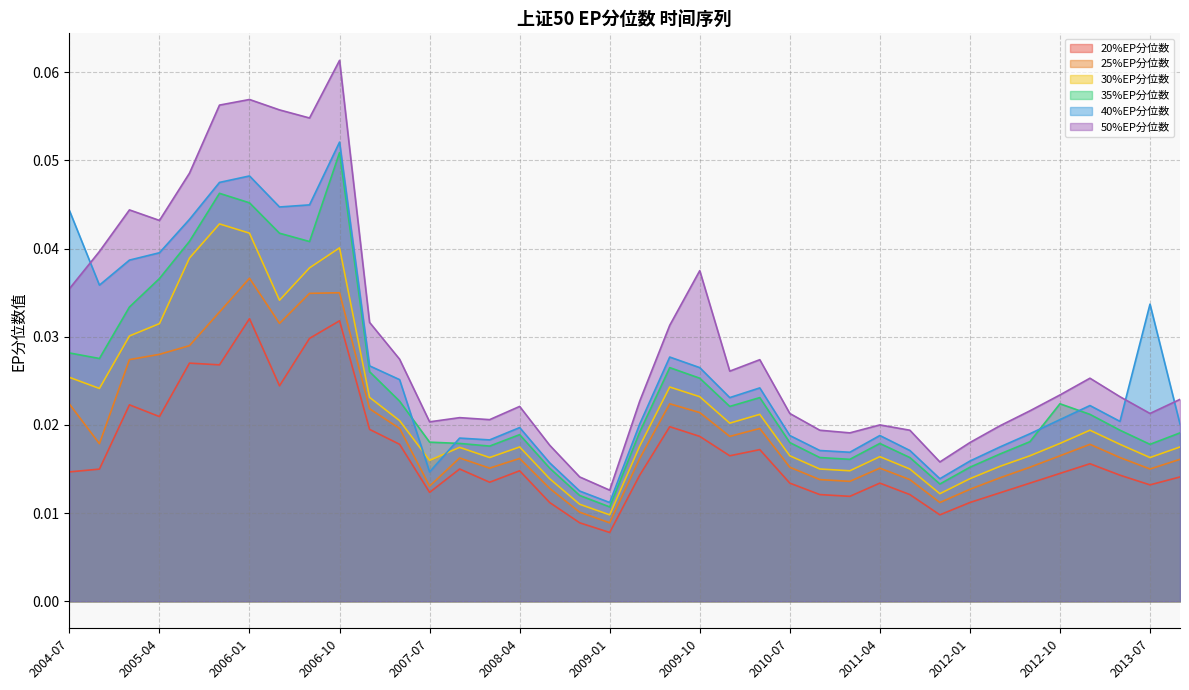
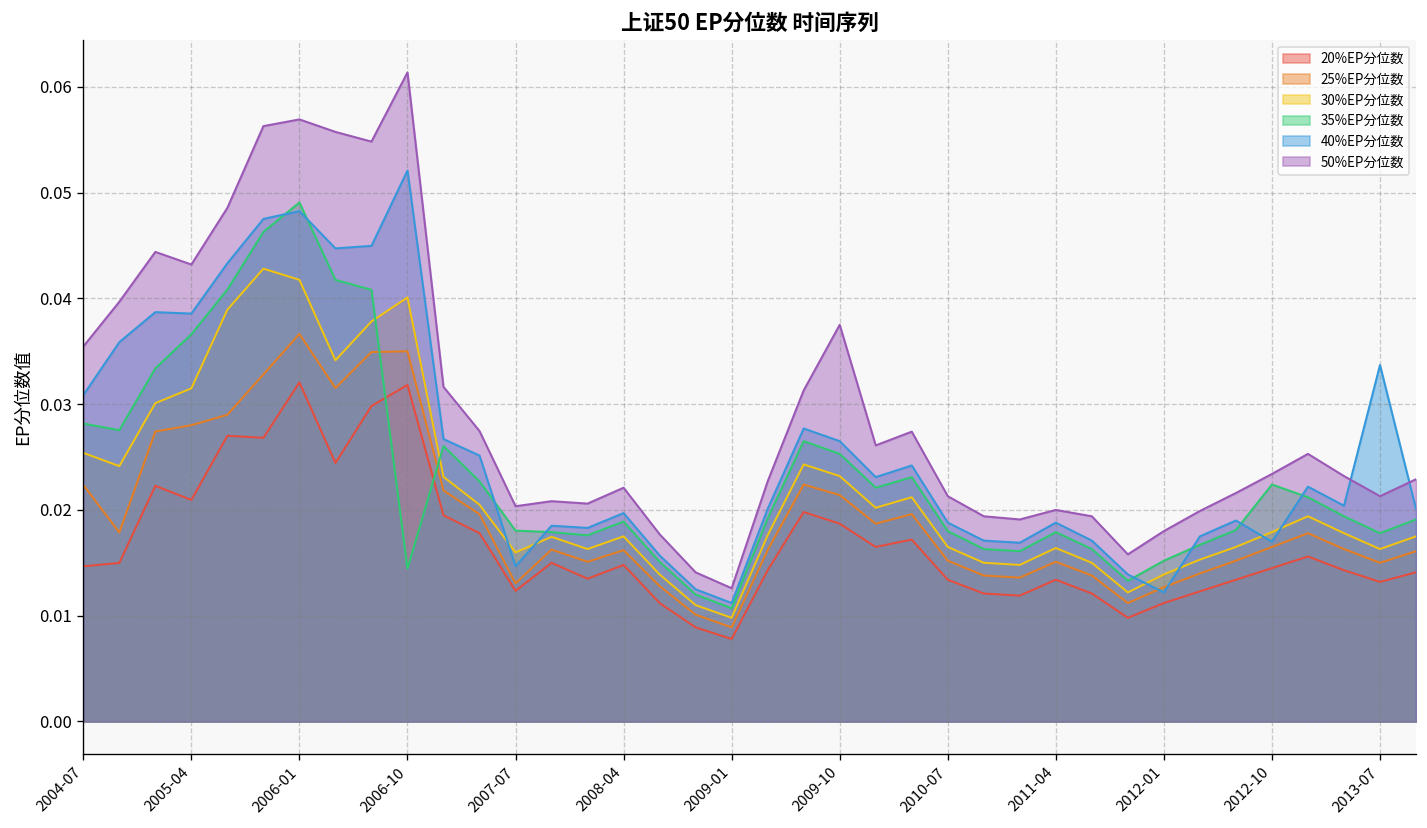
  {
    "35%EP分位数": {
      "2004-07": 0.028,
      "2005-04": 0.037,
-     "2006-01": 0.045,
-     "2006-10": 0.051,
+     "2006-01": 0.049,
+     "2006-10": 0.014,
      "2007-07": 0.018,
      "2008-04": 0.019,
      "2009-01": 0.011,
      "2009-10": 0.025,
      "2010-07": 0.018,
      "2011-04": 0.018,
      "2012-01": 0.015,
      "2012-10": 0.022,
      "2013-07": 0.018
    },
    "40%EP分位数": {
-     "2004-07": 0.044,
-     "2005-04": 0.040,
+     "2004-07": 0.031,
+     "2005-04": 0.039,
      "2006-01": 0.048,
      "2006-10": 0.052,
      "2007-07": 0.015,
      "2008-04": 0.020,
      "2009-01": 0.011,
      "2009-10": 0.027,
      "2010-07": 0.019,
      "2011-04": 0.019,
-     "2012-01": 0.016,
-     "2012-10": 0.021,
+     "2012-01": 0.012,
+     "2012-10": 0.017,
      "2013-07": 0.034
    },
    "50%EP分位数": {
      "2004-07": 0.035,
      "2005-04": 0.043,
      "2006-01": 0.057,
      "2006-10": 0.061,
      "2007-07": 0.020,
      "2008-04": 0.022,
      "2009-01": 0.013,
      "2009-10": 0.038,
      "2010-07": 0.021,
      "2011-04": 0.020,
      "2012-01": 0.018,
      "2012-10": 0.023,
      "2013-07": 0.021
    }
  }
